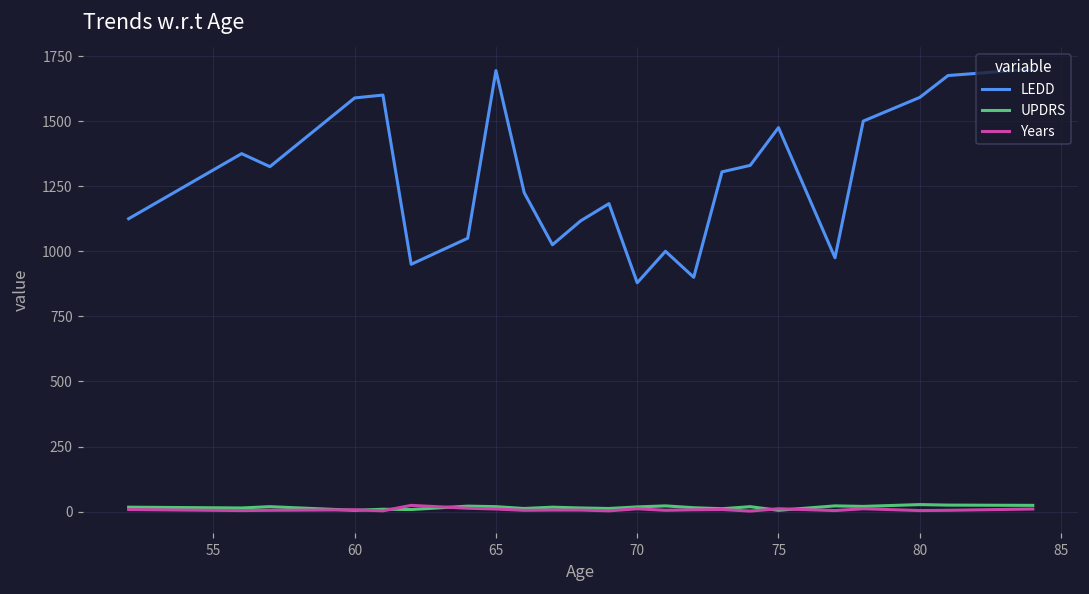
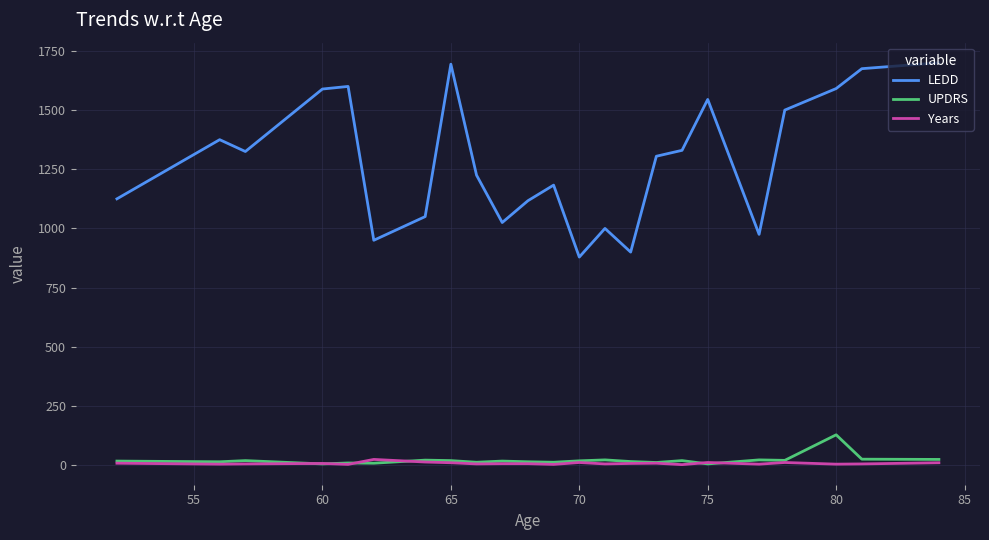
  {
    "LEDD": {
      "60": 1590,
      "65": 1690,
      "70": 880,
-     "75": 1480,
+     "75": 1550,
      "80": 1590
    },
    "UPDRS": {
-     "80": 30
+     "80": 130
    },
    "Years": {
      "80": 0
    }
  }
